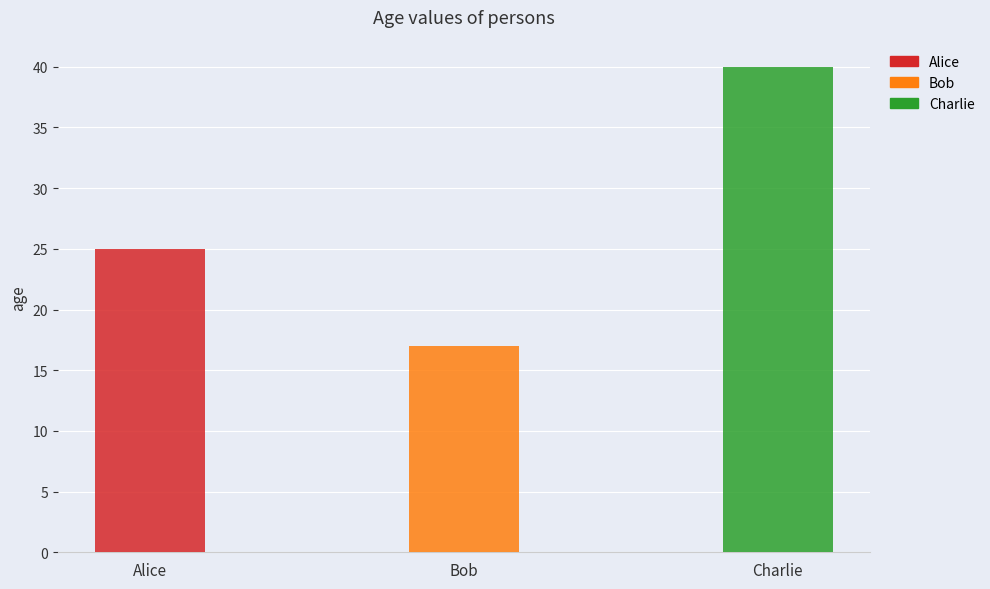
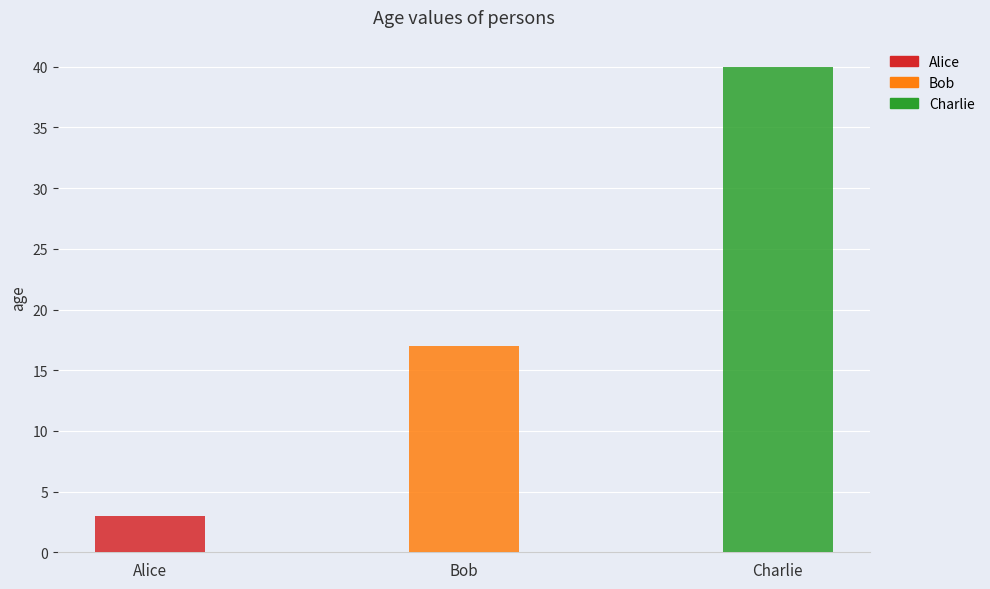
  {
-   "Alice": 25,
+   "Alice": 3,
    "Bob": 17,
    "Charlie": 40
  }
